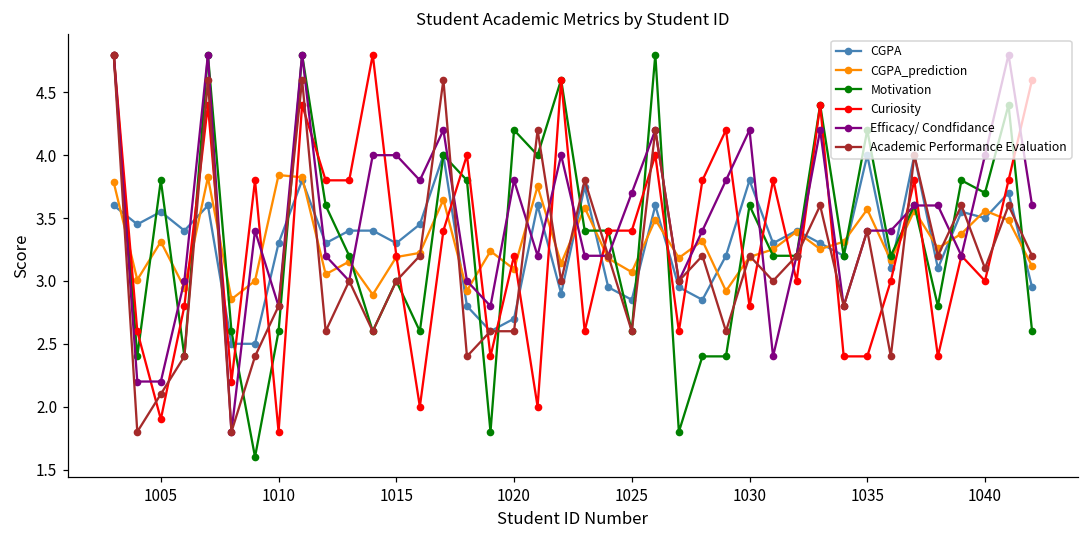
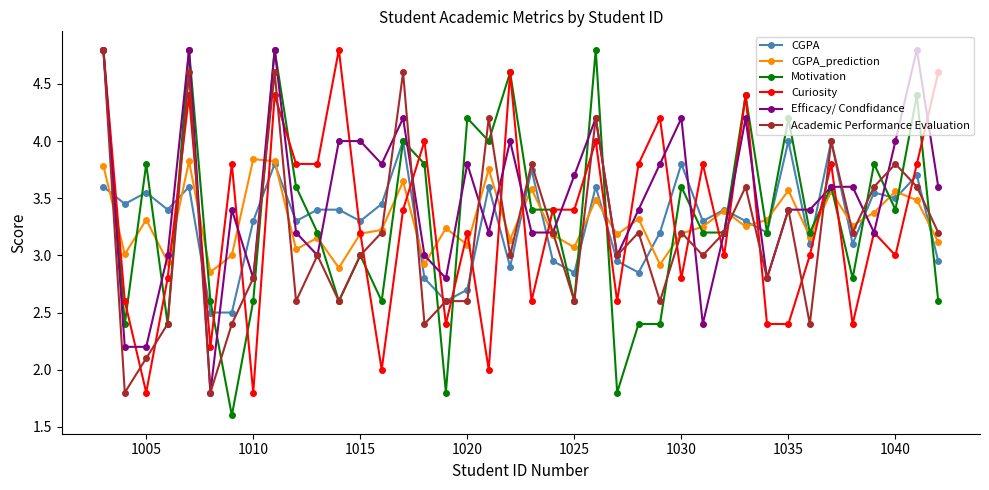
  {
    "CGPA": {
      "1005": 3.55,
      "1010": 3.3,
      "1015": 3.3,
      "1020": 2.7,
      "1025": 2.85,
      "1030": 3.8,
      "1035": 4.0,
      "1040": 3.5
    },
    "CGPA_prediction": {
      "1005": 3.3,
      "1010": 3.84,
      "1020": 3.1,
      "1025": 3.07,
      "1035": 3.57,
      "1040": 3.56
    },
    "Motivation": {
      "1005": 3.8,
      "1010": 2.6,
      "1020": 4.2,
      "1030": 3.6,
-     "1040": 3.7
+     "1040": 3.4
    },
    "Curiosity": {
-     "1005": 1.9,
+     "1005": 1.8,
      "1010": 1.8,
      "1020": 3.2,
      "1025": 3.4,
      "1030": 2.8,
      "1035": 2.4,
      "1040": 3.0
    },
    "Efficacy/ Condfidance": {
      "1005": 2.2,
      "1015": 4.0,
      "1020": 3.8,
      "1025": 3.7,
      "1030": 4.2,
      "1040": 4.0
    },
    "Academic Performance Evaluation": {
      "1005": 2.1,
      "1020": 2.6,
-     "1040": 3.1
+     "1040": 3.8
    }
  }
